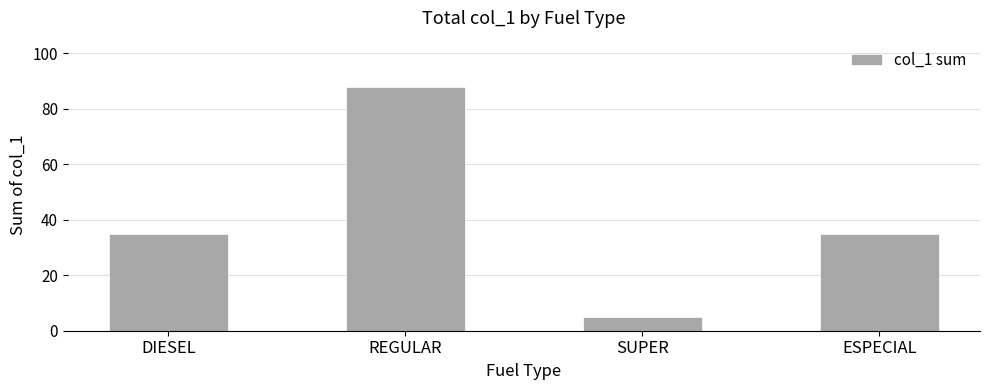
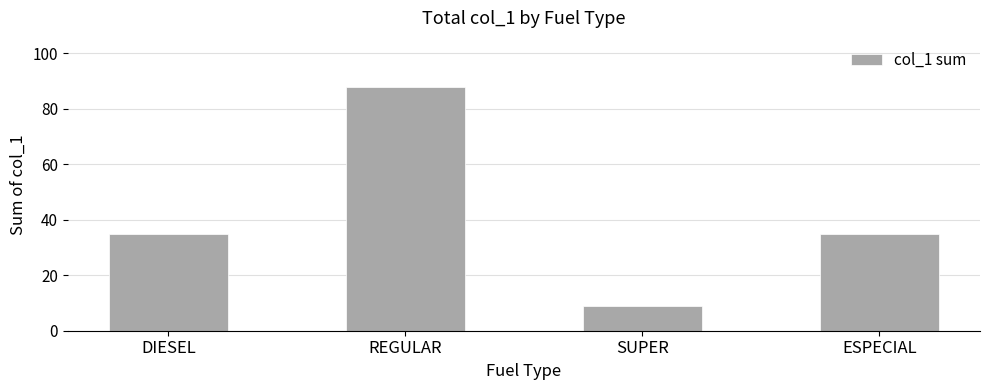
  {
    "DIESEL": 35,
    "REGULAR": 88,
-   "SUPER": 5,
+   "SUPER": 9,
    "ESPECIAL": 35
  }
